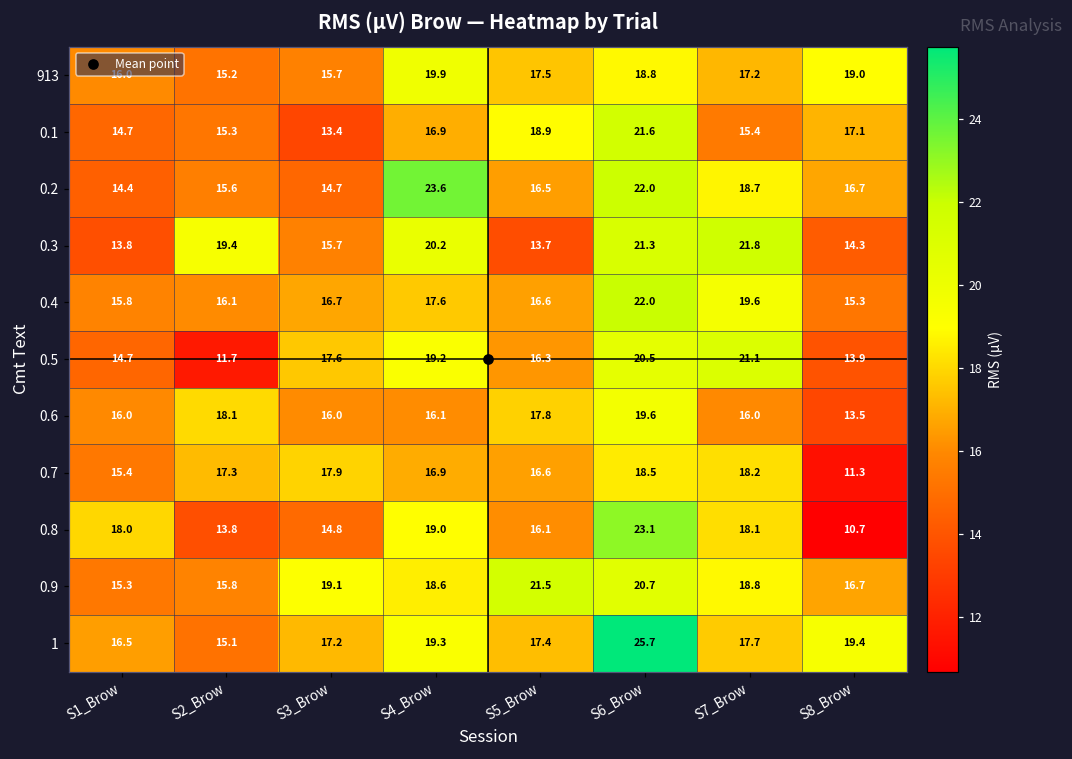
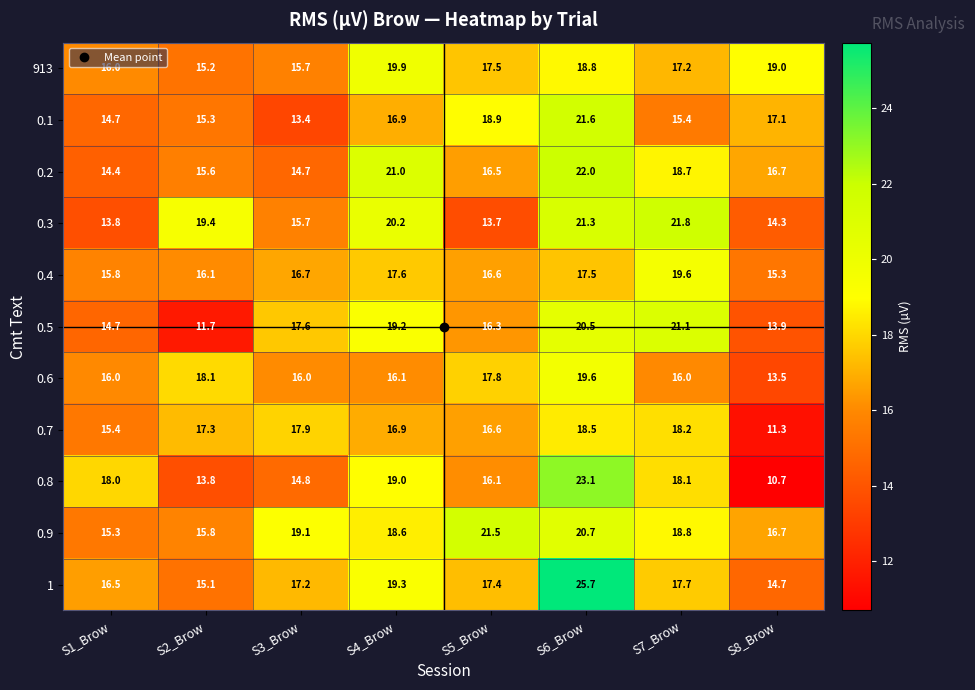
  {
    "913": {
      "S2_Brow": 15.2,
      "S3_Brow": 15.7,
      "S4_Brow": 19.9,
      "S5_Brow": 17.5,
      "S6_Brow": 18.8,
      "S7_Brow": 17.2,
      "S8_Brow": 19.0
    },
    "0.1": {
      "S1_Brow": 14.7,
      "S2_Brow": 15.3,
      "S3_Brow": 13.4,
      "S4_Brow": 16.9,
      "S5_Brow": 18.9,
      "S6_Brow": 21.6,
      "S7_Brow": 15.4,
      "S8_Brow": 17.1
    },
    "0.2": {
      "S1_Brow": 14.4,
      "S2_Brow": 15.6,
      "S3_Brow": 14.7,
-     "S4_Brow": 23.6,
+     "S4_Brow": 21.0,
      "S5_Brow": 16.5,
      "S6_Brow": 22.0,
      "S7_Brow": 18.7,
      "S8_Brow": 16.7
    },
    "0.3": {
      "S1_Brow": 13.8,
      "S2_Brow": 19.4,
      "S3_Brow": 15.7,
      "S4_Brow": 20.2,
      "S5_Brow": 13.7,
      "S6_Brow": 21.3,
      "S7_Brow": 21.8,
      "S8_Brow": 14.3
    },
    "0.4": {
      "S1_Brow": 15.8,
      "S2_Brow": 16.1,
      "S3_Brow": 16.7,
      "S4_Brow": 17.6,
      "S5_Brow": 16.6,
-     "S6_Brow": 22.0,
+     "S6_Brow": 17.5,
      "S7_Brow": 19.6,
      "S8_Brow": 15.3
    },
    "0.5": {
      "S1_Brow": 14.7,
      "S2_Brow": 11.7,
      "S3_Brow": 17.6,
      "S4_Brow": 19.2,
      "S5_Brow": 16.3,
      "S6_Brow": 20.5,
      "S7_Brow": 21.1,
      "S8_Brow": 13.9
    },
    "0.6": {
      "S1_Brow": 16.0,
      "S2_Brow": 18.1,
      "S3_Brow": 16.0,
      "S4_Brow": 16.1,
      "S5_Brow": 17.8,
      "S6_Brow": 19.6,
      "S7_Brow": 16.0,
      "S8_Brow": 13.5
    },
    "0.7": {
      "S1_Brow": 15.4,
      "S2_Brow": 17.3,
      "S3_Brow": 17.9,
      "S4_Brow": 16.9,
      "S5_Brow": 16.6,
      "S6_Brow": 18.5,
      "S7_Brow": 18.2,
      "S8_Brow": 11.3
    },
    "0.8": {
      "S1_Brow": 18.0,
      "S2_Brow": 13.8,
      "S3_Brow": 14.8,
      "S4_Brow": 19.0,
      "S5_Brow": 16.1,
      "S6_Brow": 23.1,
      "S7_Brow": 18.1,
      "S8_Brow": 10.7
    },
    "0.9": {
      "S1_Brow": 15.3,
      "S2_Brow": 15.8,
      "S3_Brow": 19.1,
      "S4_Brow": 18.6,
      "S5_Brow": 21.5,
      "S6_Brow": 20.7,
      "S7_Brow": 18.8,
      "S8_Brow": 16.7
    },
    "1": {
      "S1_Brow": 16.5,
      "S2_Brow": 15.1,
      "S3_Brow": 17.2,
      "S4_Brow": 19.3,
      "S5_Brow": 17.4,
      "S6_Brow": 25.7,
      "S7_Brow": 17.7,
-     "S8_Brow": 19.4
+     "S8_Brow": 14.7
    }
  }
